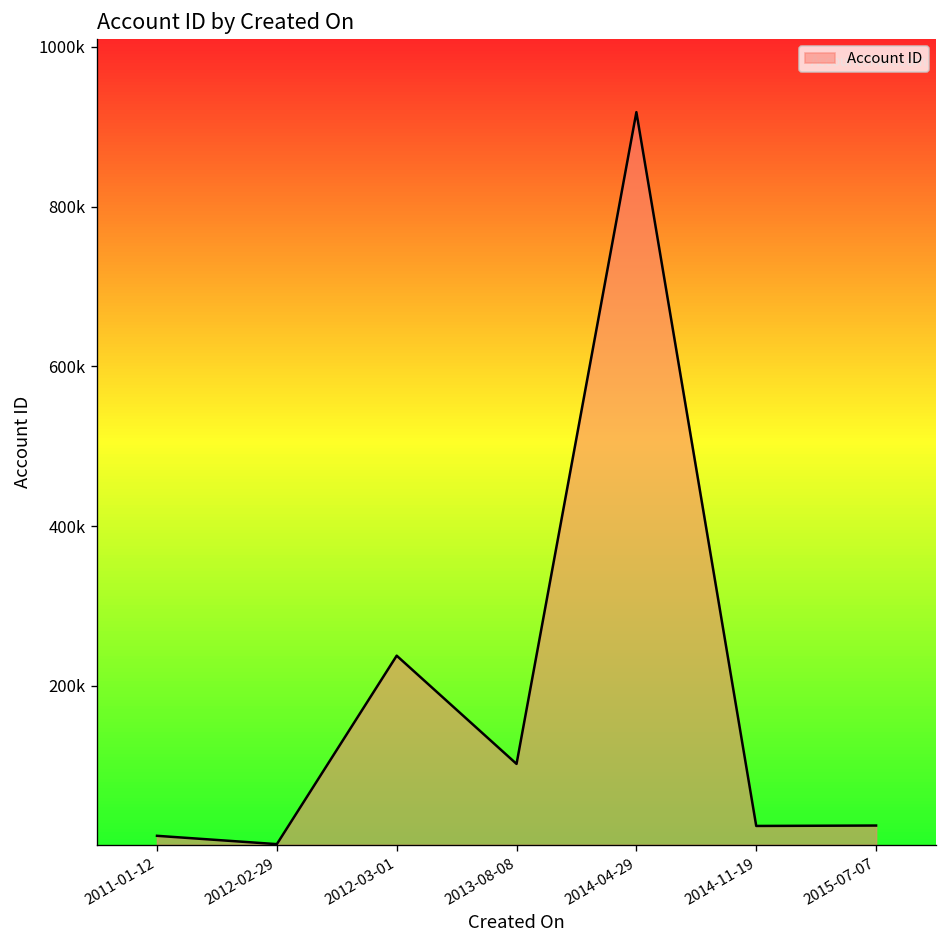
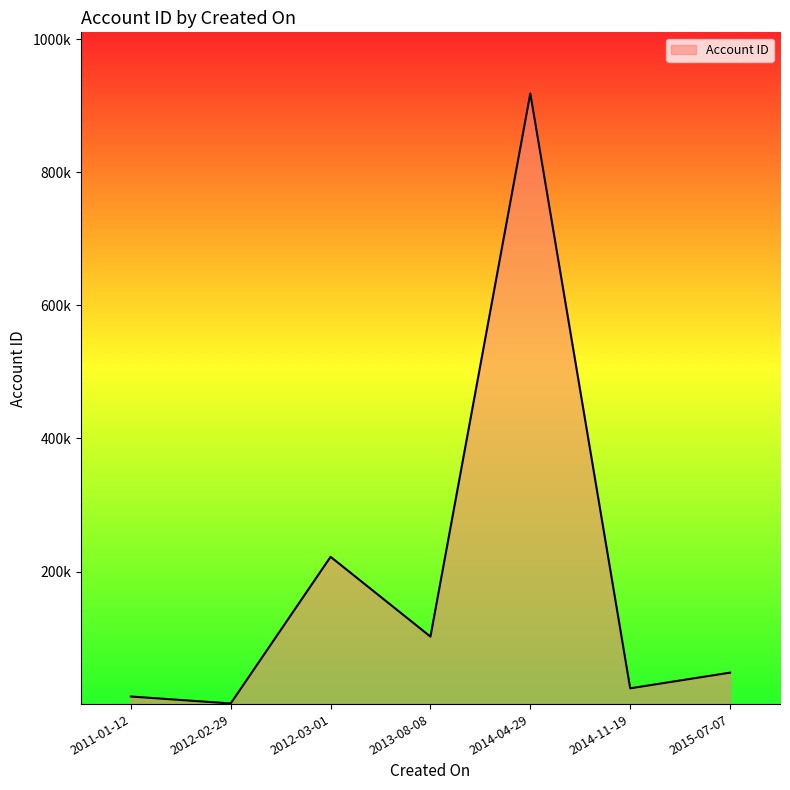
  {
    "2011-01-12": 10000,
    "2012-02-29": 0,
-   "2012-03-01": 240000,
+   "2012-03-01": 220000,
    "2013-08-08": 100000,
    "2014-04-29": 920000,
    "2014-11-19": 20000,
-   "2015-07-07": 30000
+   "2015-07-07": 50000
  }
